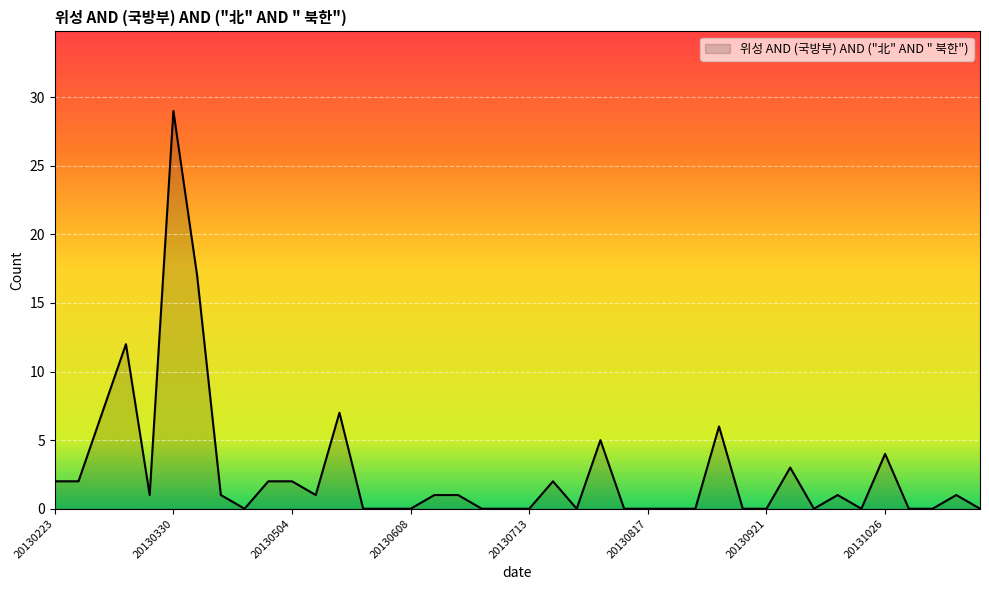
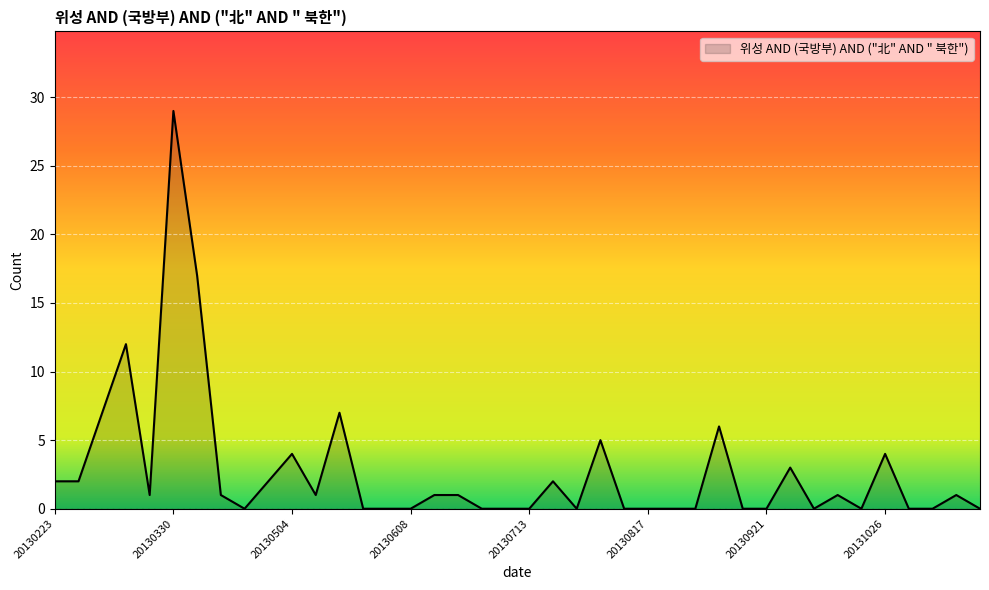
  {
    "20130223": 2,
    "20130330": 29,
-   "20130504": 2,
+   "20130504": 4,
    "20130608": 0,
    "20130713": 0,
    "20130817": 0,
    "20130921": 0,
    "20131026": 4
  }
